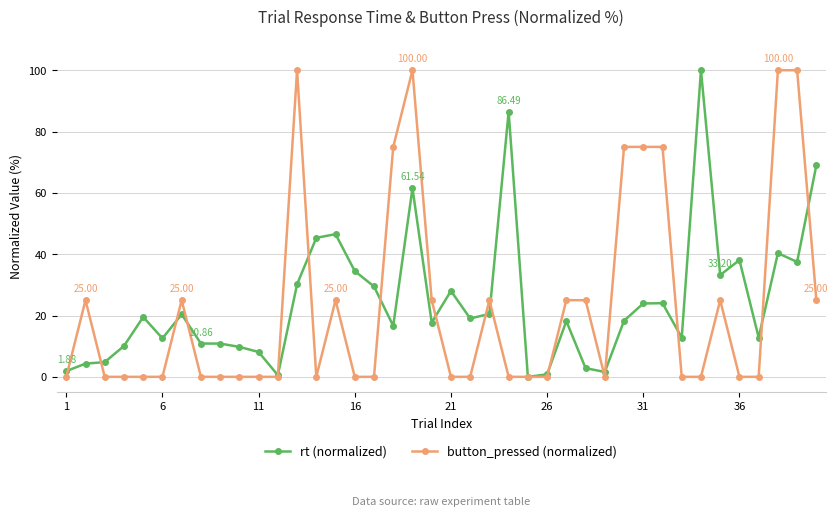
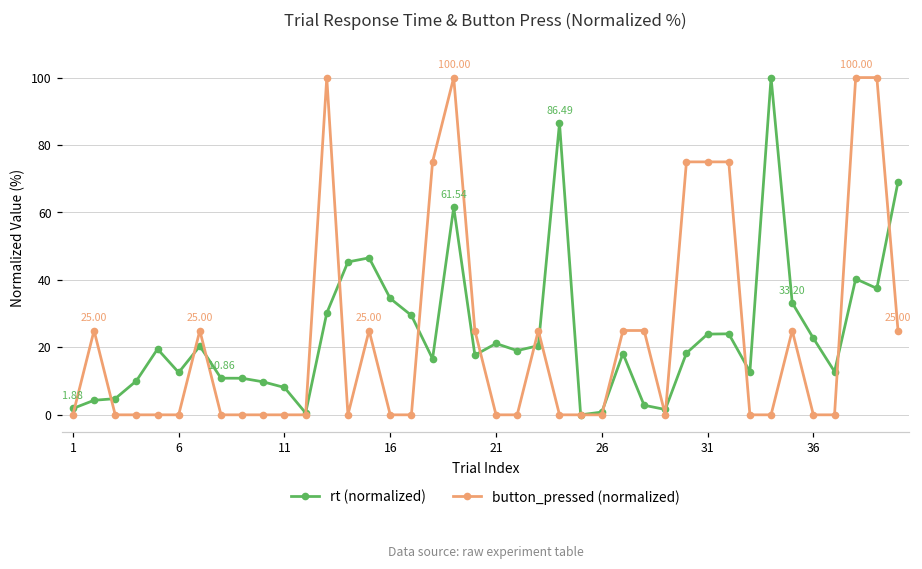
  {
    "rt (normalized)": {
      "6": 13,
      "11": 8,
      "16": 34,
-     "21": 28,
+     "21": 21,
      "31": 24,
-     "36": 38
+     "36": 23
    },
    "button_pressed (normalized)": {
      "1": 0,
      "6": 0,
      "11": 0,
      "16": 0,
      "21": 0,
      "31": 75,
      "36": 0
    }
  }
